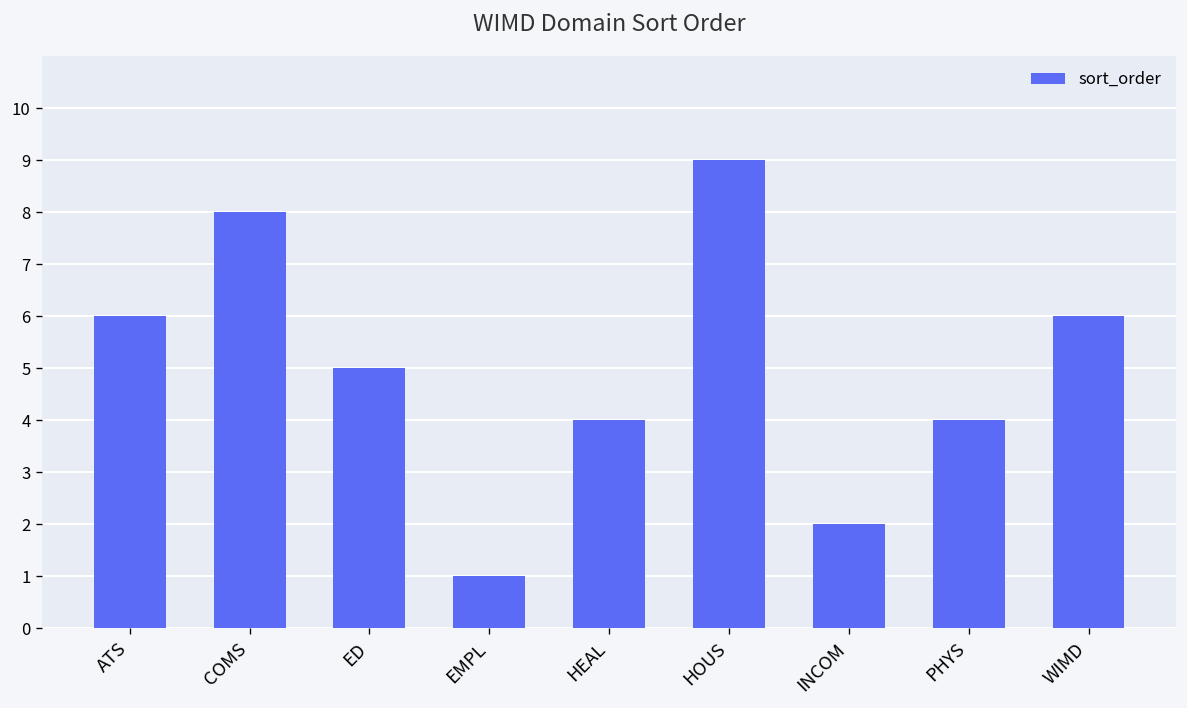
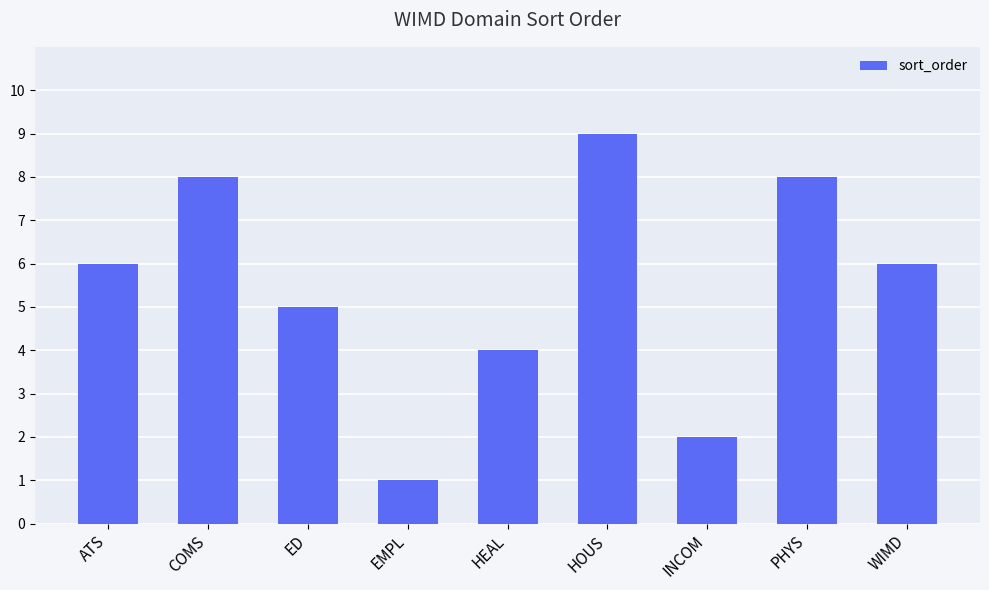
  {
    "ATS": 6,
    "COMS": 8,
    "ED": 5,
    "EMPL": 1,
    "HEAL": 4,
    "HOUS": 9,
    "INCOM": 2,
-   "PHYS": 4,
+   "PHYS": 8,
    "WIMD": 6
  }
